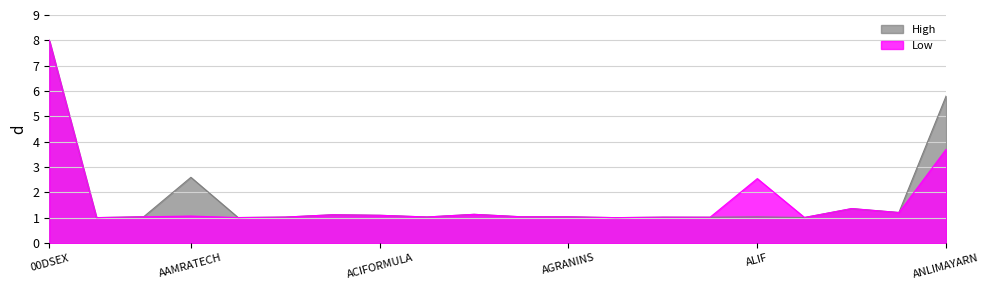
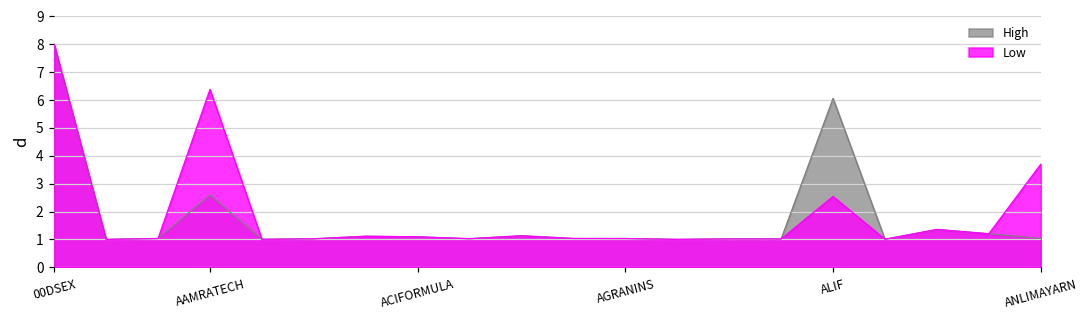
  {
    "High": {
      "AAMRATECH": 2.6,
-     "ALIF": 1.0,
-     "ANLIMAYARN": 5.8
+     "ALIF": 6.1,
+     "ANLIMAYARN": 1.0
    },
    "Low": {
-     "AAMRATECH": 1.1,
+     "AAMRATECH": 6.4,
      "ALIF": 2.5,
      "ANLIMAYARN": 3.7
    }
  }
